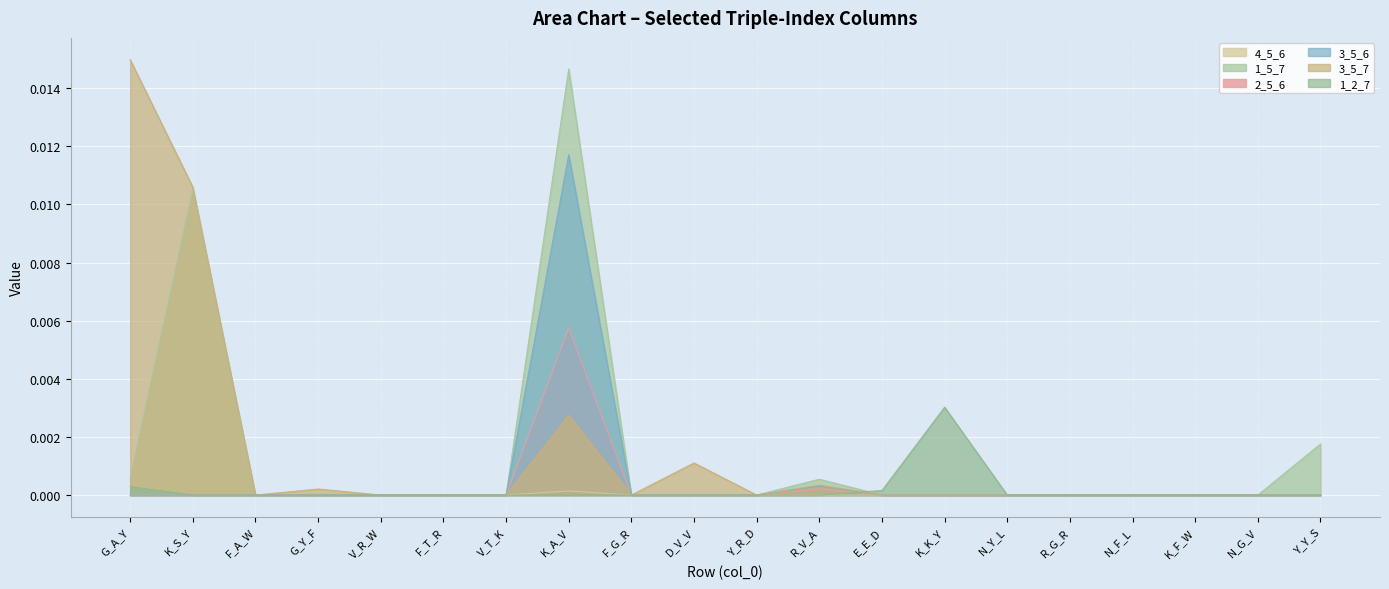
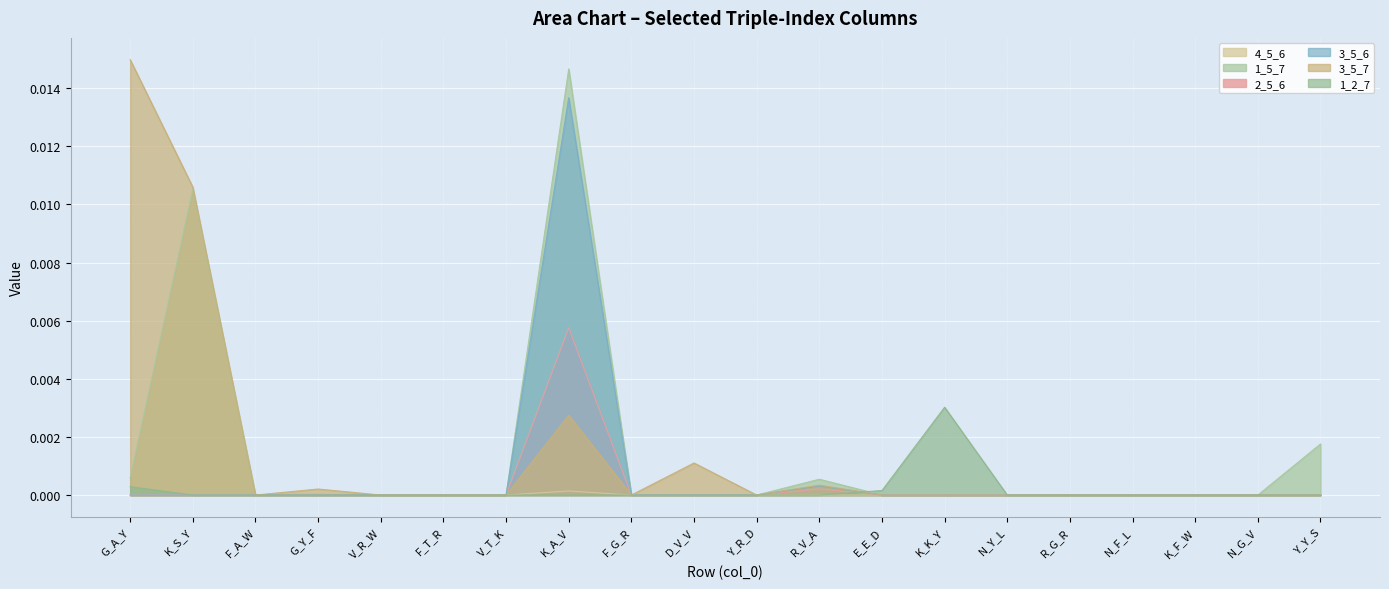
  {
    "3_5_6": {
-     "K_A_V": 0.0117
+     "K_A_V": 0.0137
    }
  }
